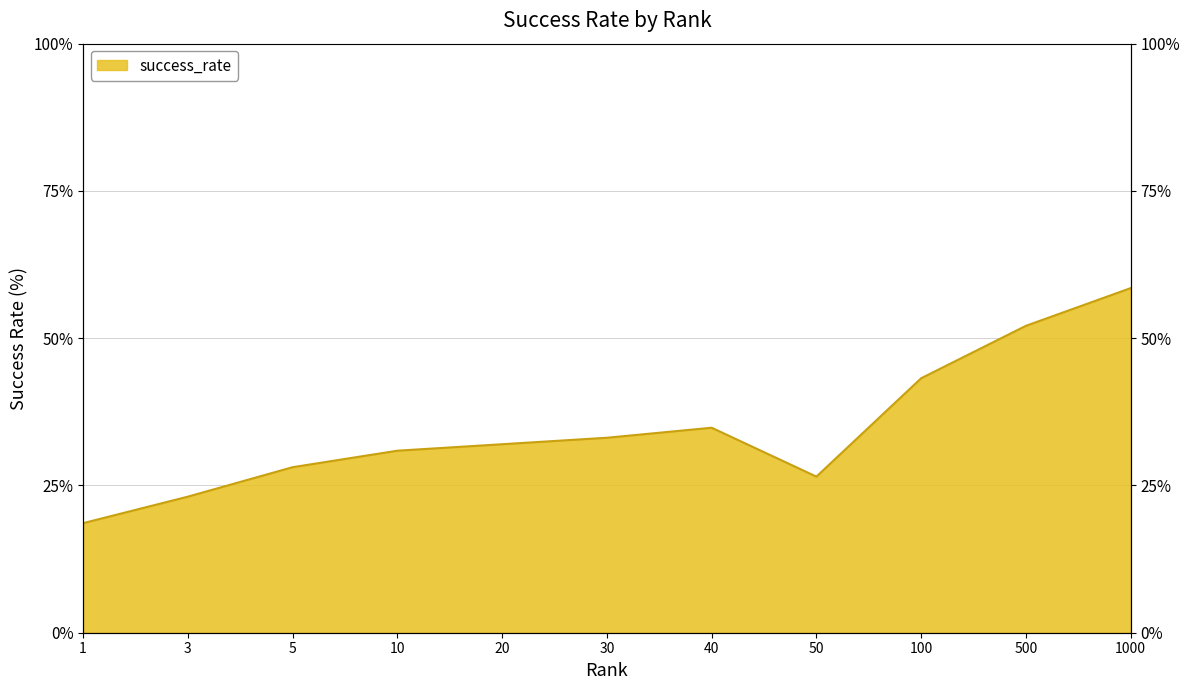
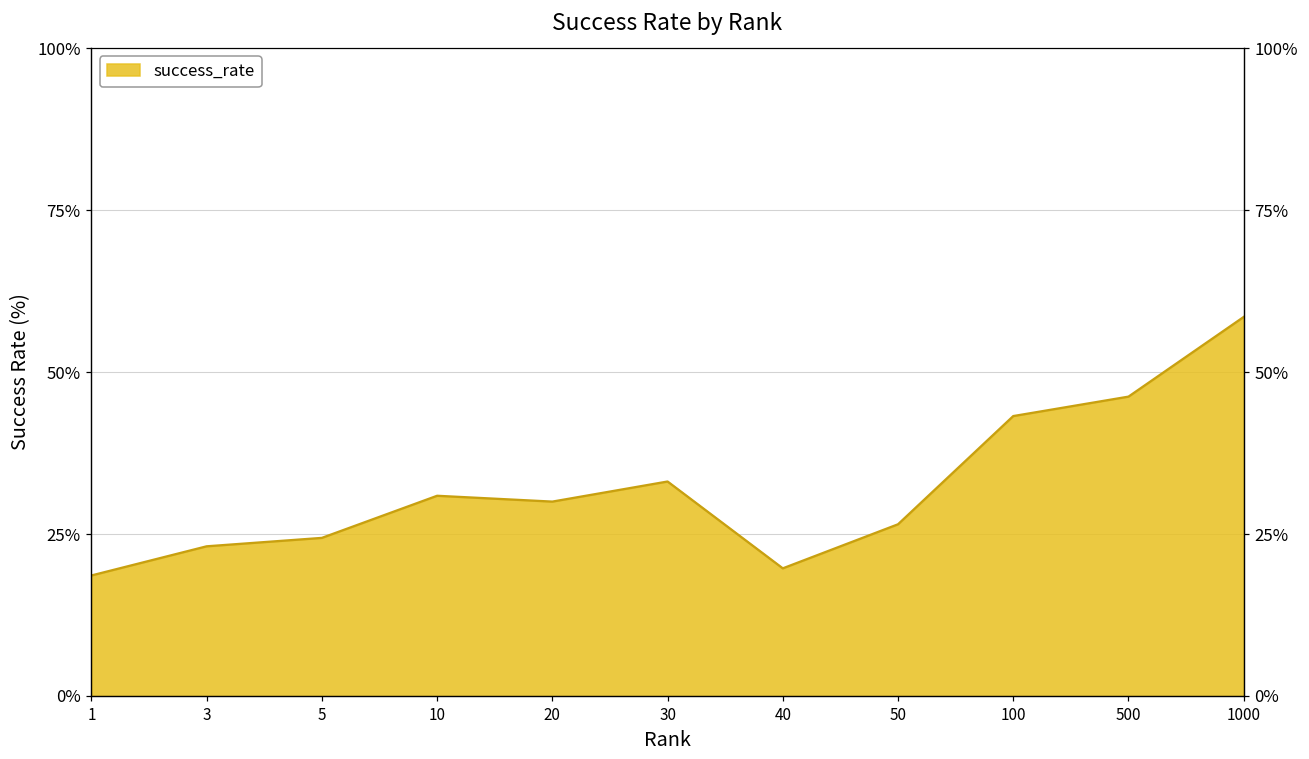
  {
    "1": "19%",
    "3": "23%",
-   "5": "28%",
+   "5": "24%",
    "10": "31%",
-   "20": "32%",
+   "20": "30%",
    "30": "33%",
-   "40": "35%",
+   "40": "20%",
    "50": "27%",
    "100": "43%",
-   "500": "52%",
+   "500": "46%",
    "1000": "59%"
  }
